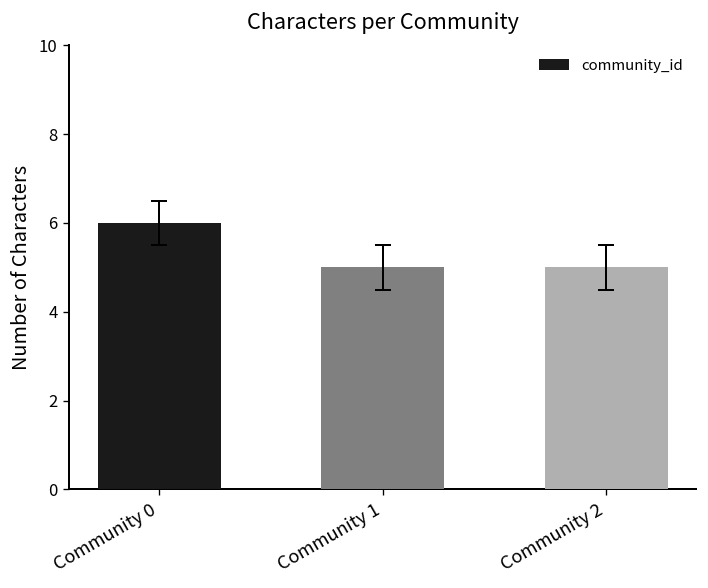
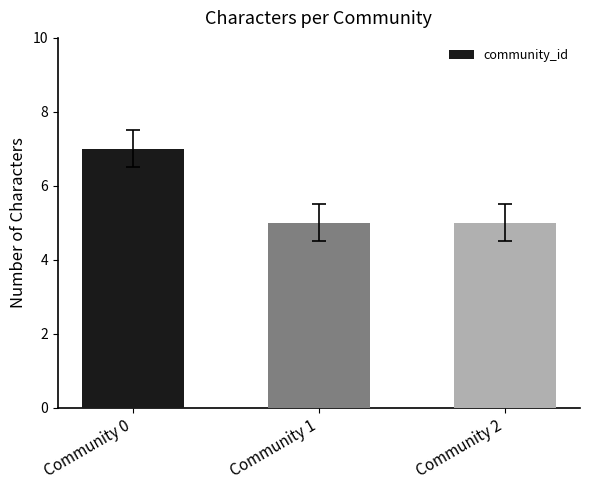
  {
    "community_id": {
-     "Community 0": 6,
+     "Community 0": 7,
      "Community 1": 5,
      "Community 2": 5
    }
  }
